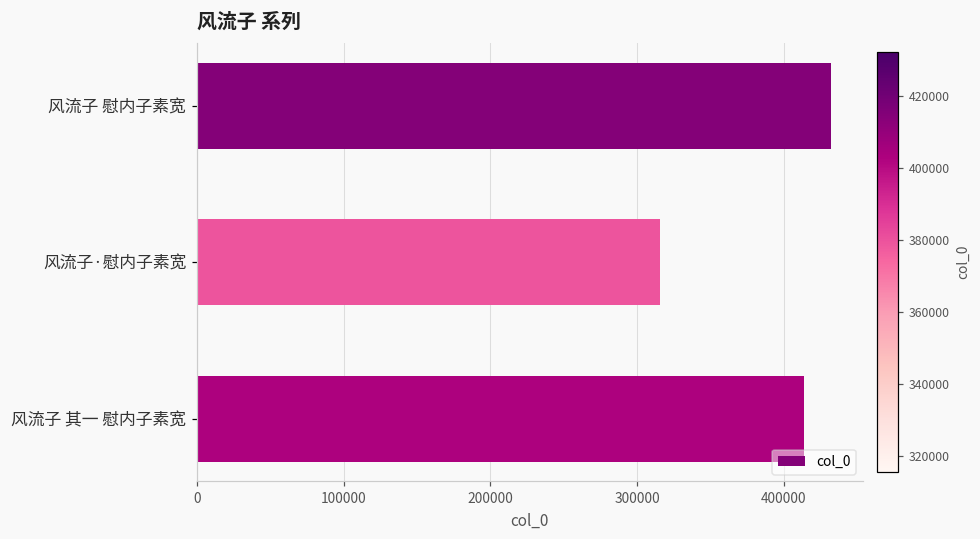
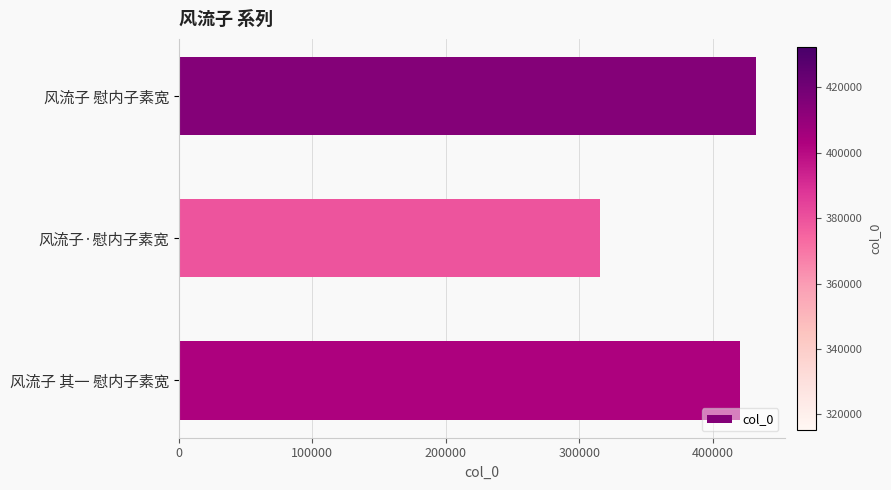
  {
    "风流子 慰内子素宽": 432000,
    "风流子·慰内子素宽": 315000,
-   "风流子 其一 慰内子素宽": 414000
+   "风流子 其一 慰内子素宽": 421000
  }
